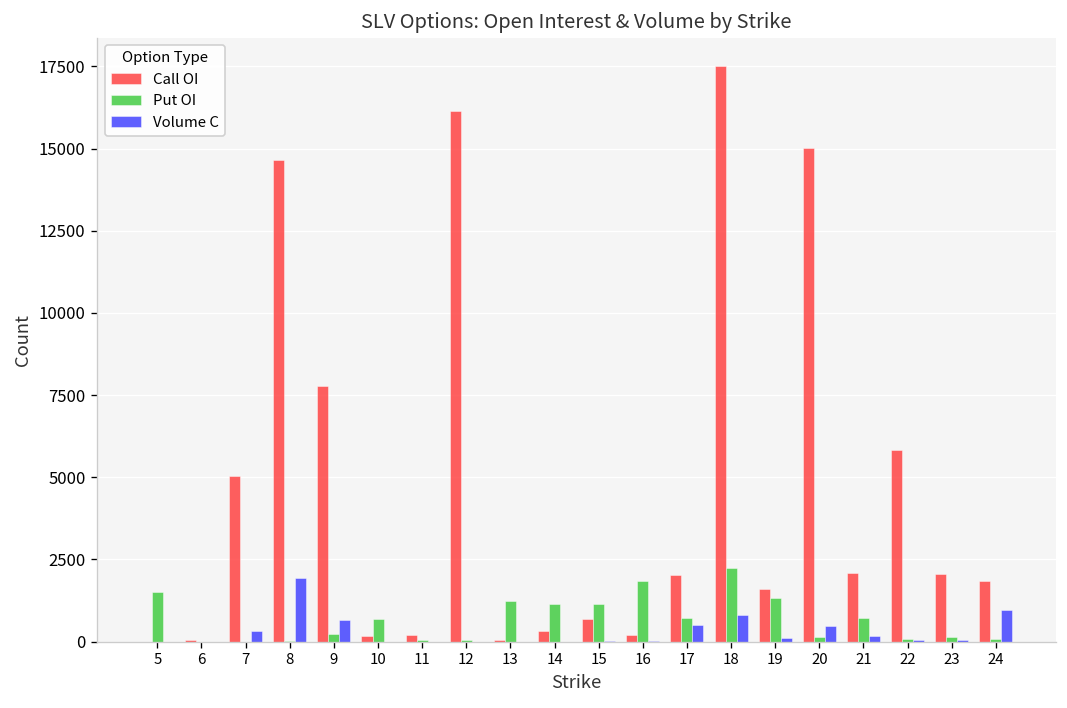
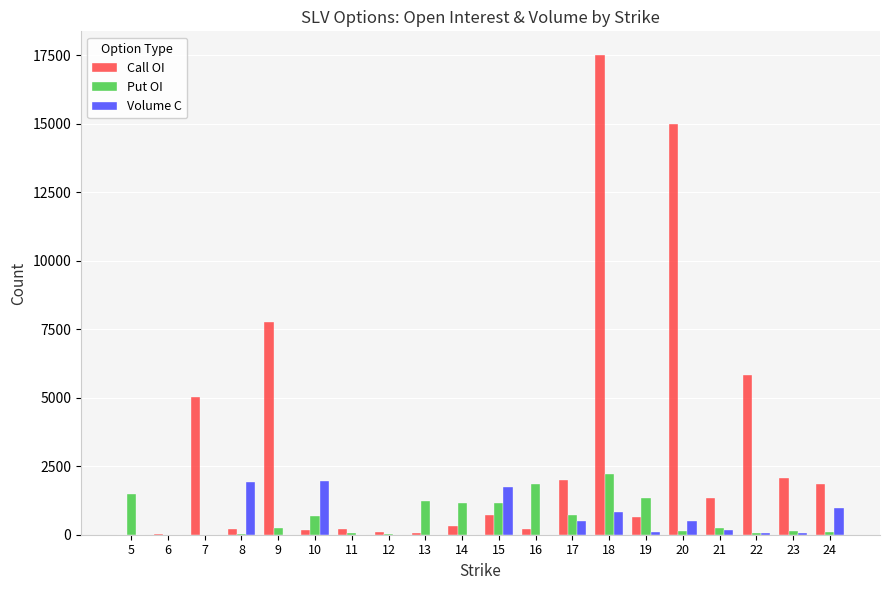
  {
    "Call OI": {
      "5": 0,
      "7": 5000,
-     "8": 14700,
+     "8": 200,
      "9": 7800,
      "10": 200,
      "11": 200,
-     "12": 16100,
+     "12": 100,
      "14": 300,
      "15": 700,
      "16": 200,
      "17": 2000,
      "18": 17500,
-     "19": 1600,
+     "19": 700,
      "20": 15000,
-     "21": 2100,
+     "21": 1300,
      "22": 5800,
      "23": 2100,
      "24": 1800
    },
    "Put OI": {
      "5": 1500,
      "6": 0,
      "7": 0,
      "9": 200,
      "10": 700,
      "13": 1200,
      "14": 1200,
      "15": 1100,
      "16": 1800,
      "17": 700,
      "18": 2200,
      "19": 1300,
      "20": 100,
-     "21": 700,
+     "21": 300,
      "23": 100
    },
    "Volume C": {
      "5": 0,
      "6": 0,
-     "7": 300,
+     "7": 0,
      "8": 1900,
-     "9": 600,
-     "10": 0,
+     "9": 0,
+     "10": 2000,
      "11": 0,
      "12": 0,
      "13": 0,
      "14": 0,
-     "15": 0,
+     "15": 1700,
      "17": 500,
      "18": 800,
      "19": 100,
      "20": 500,
      "21": 200,
      "24": 1000
    }
  }
